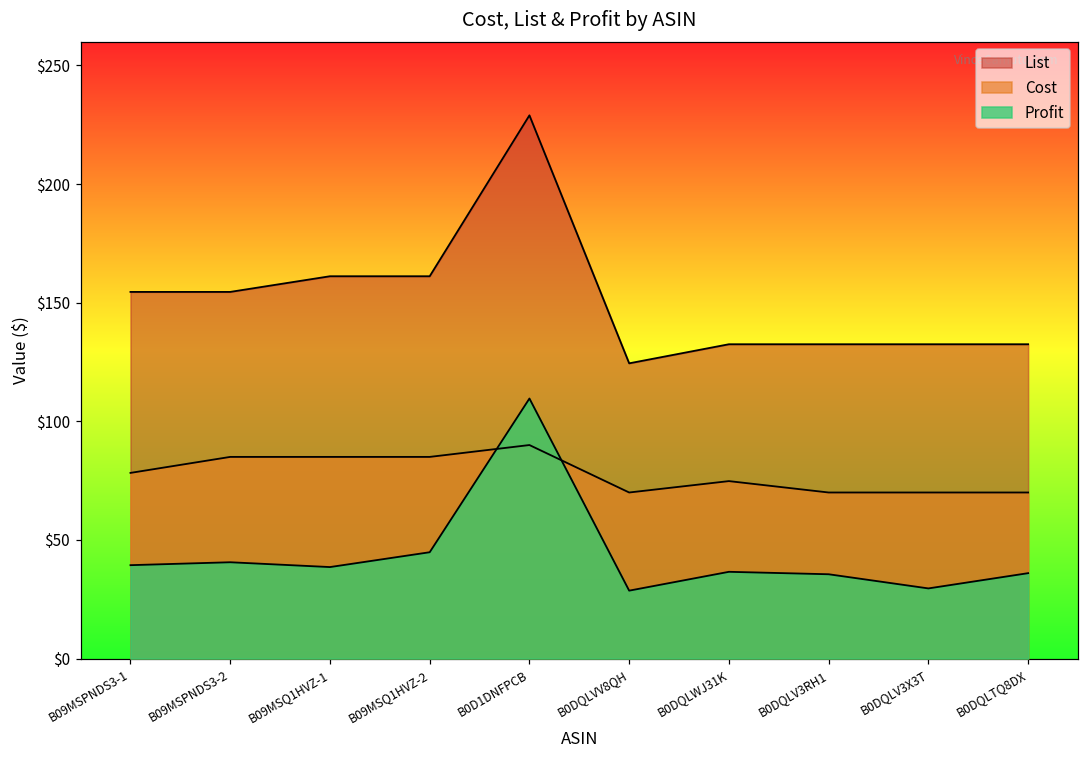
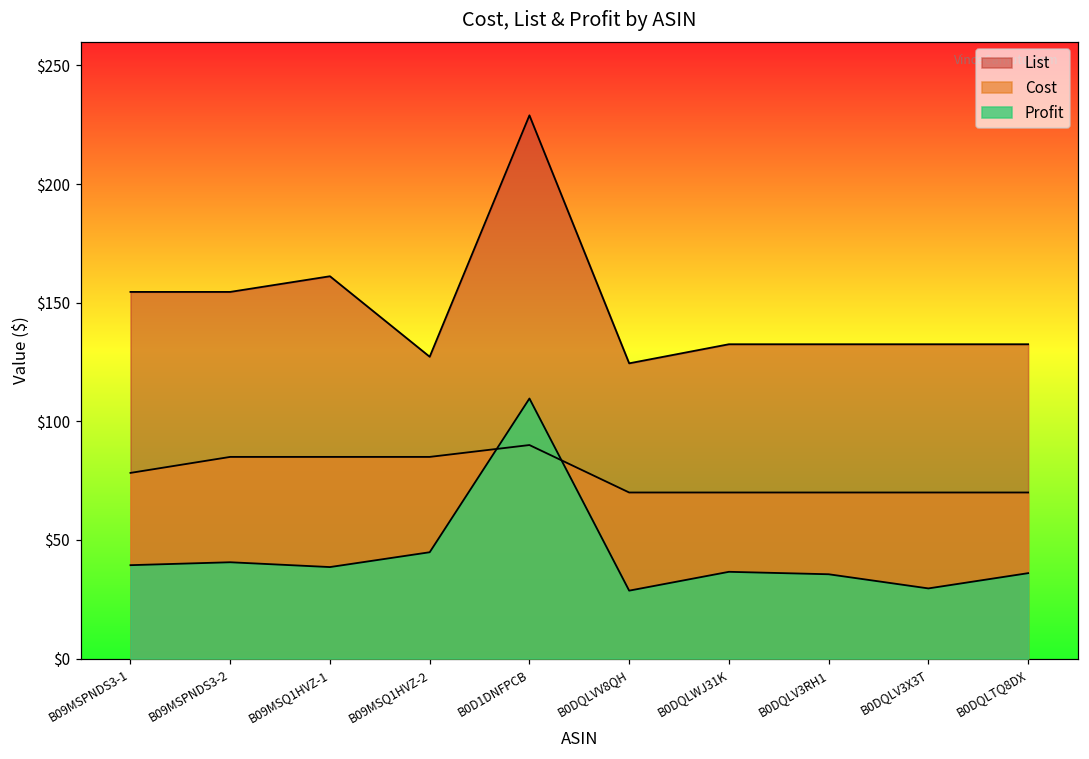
  {
    "List": {
      "B09MSPNDS3-1": "$155",
      "B09MSPNDS3-2": "$155",
      "B09MSQ1HVZ-1": "$161",
-     "B09MSQ1HVZ-2": "$161",
+     "B09MSQ1HVZ-2": "$127",
      "B0D1DNFPCB": "$229",
      "B0DQLVV8QH": "$124",
      "B0DQLWJ31K": "$132",
      "B0DQLV3RH1": "$132",
      "B0DQLV3X3T": "$132",
      "B0DQLTQ8DX": "$132"
    },
    "Cost": {
      "B09MSPNDS3-1": "$78",
      "B09MSPNDS3-2": "$85",
      "B09MSQ1HVZ-1": "$85",
      "B09MSQ1HVZ-2": "$85",
      "B0D1DNFPCB": "$90",
      "B0DQLVV8QH": "$70",
-     "B0DQLWJ31K": "$75",
+     "B0DQLWJ31K": "$70",
      "B0DQLV3RH1": "$70",
      "B0DQLV3X3T": "$70",
      "B0DQLTQ8DX": "$70"
    },
    "Profit": {
      "B09MSPNDS3-1": "$39",
      "B09MSPNDS3-2": "$41",
      "B09MSQ1HVZ-1": "$39",
      "B09MSQ1HVZ-2": "$45",
      "B0D1DNFPCB": "$110",
      "B0DQLVV8QH": "$29",
      "B0DQLWJ31K": "$37",
      "B0DQLV3RH1": "$36",
      "B0DQLV3X3T": "$30",
      "B0DQLTQ8DX": "$36"
    }
  }
